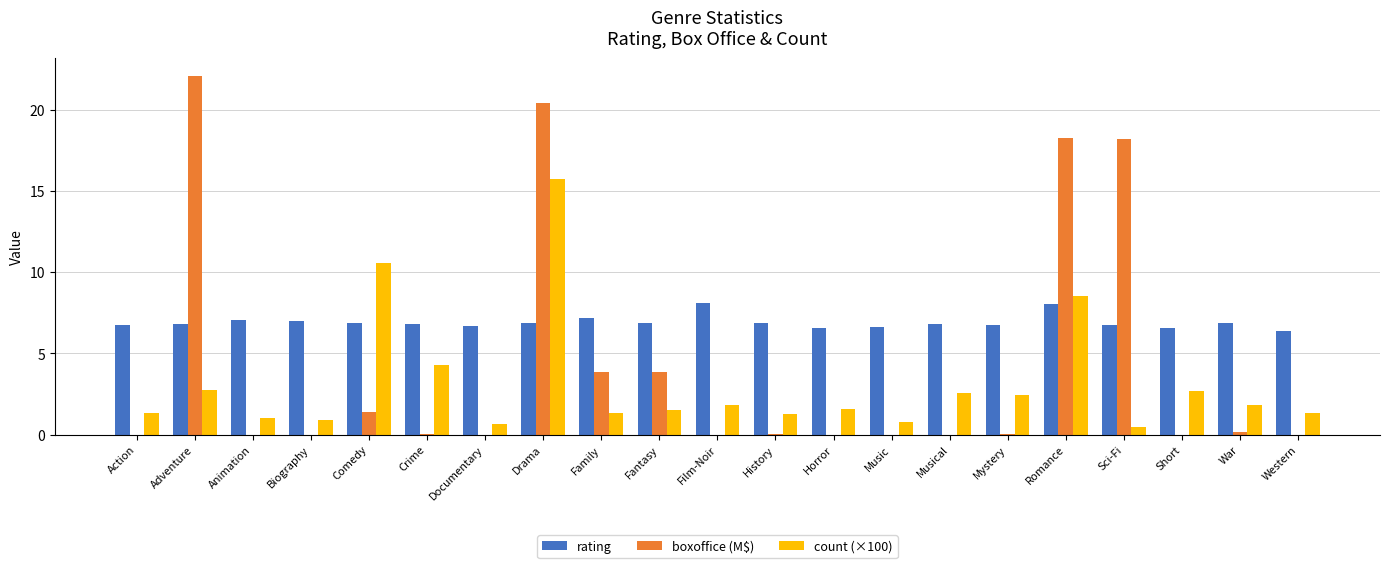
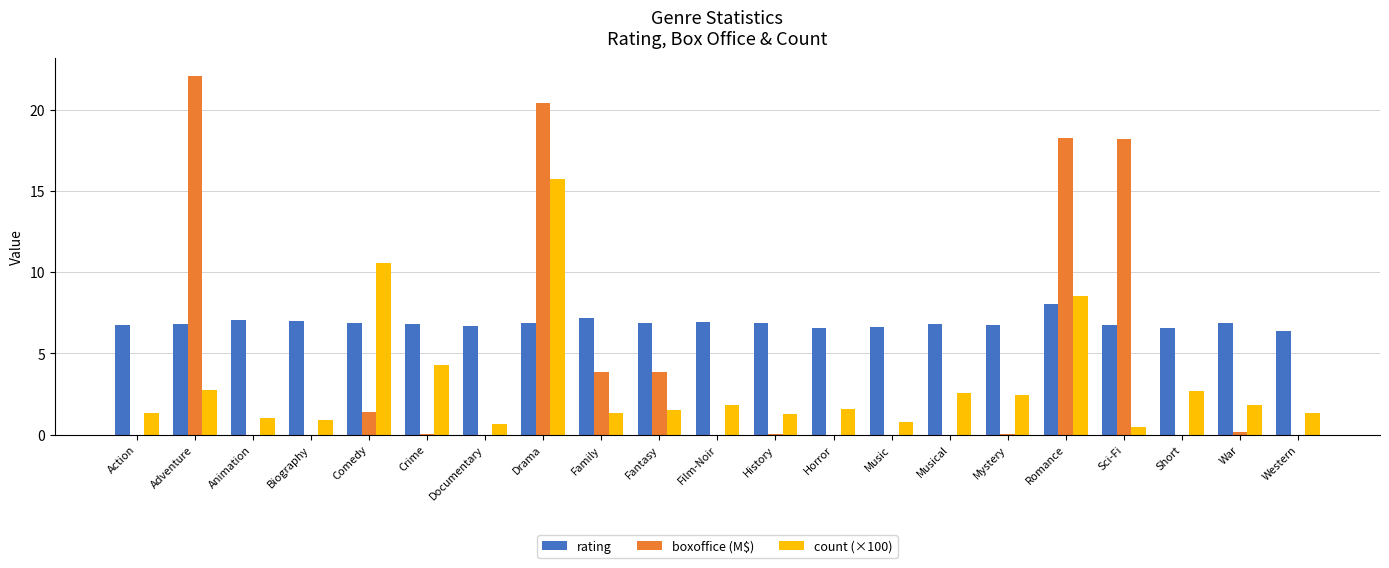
  {
    "rating": {
      "Action": 6.7,
      "Adventure": 6.8,
      "Animation": 7.1,
      "Biography": 7.0,
      "Comedy": 6.9,
      "Crime": 6.8,
      "Documentary": 6.7,
      "Drama": 6.9,
      "Family": 7.2,
      "Fantasy": 6.9,
-     "Film-Noir": 8.1,
+     "Film-Noir": 6.9,
      "History": 6.9,
      "Horror": 6.5,
      "Music": 6.6,
      "Musical": 6.8,
      "Mystery": 6.7,
      "Romance": 8.0,
      "Sci-Fi": 6.8,
      "Short": 6.6,
      "War": 6.9,
      "Western": 6.4
    },
    "boxoffice (M$)": {
      "Action": 0.0,
      "Adventure": 22.1,
      "Animation": 0.0,
      "Biography": 0.0,
      "Comedy": 1.4,
      "Documentary": 0.0,
      "Drama": 20.4,
      "Family": 3.8,
      "Fantasy": 3.8,
      "Film-Noir": 0.0,
      "Horror": 0.0,
      "Music": 0.0,
      "Musical": 0.0,
      "Romance": 18.3,
      "Sci-Fi": 18.2,
      "Short": 0.0,
      "War": 0.2,
      "Western": 0.0
    },
    "count (×100)": {
      "Action": 1.4,
      "Adventure": 2.7,
      "Animation": 1.0,
      "Biography": 0.9,
      "Comedy": 10.6,
      "Crime": 4.3,
      "Documentary": 0.7,
      "Drama": 15.7,
      "Family": 1.3,
      "Fantasy": 1.5,
      "Film-Noir": 1.8,
      "History": 1.3,
      "Horror": 1.6,
      "Music": 0.8,
      "Musical": 2.6,
      "Mystery": 2.4,
      "Romance": 8.6,
      "Sci-Fi": 0.4,
      "Short": 2.7,
      "War": 1.8,
      "Western": 1.4
    }
  }
